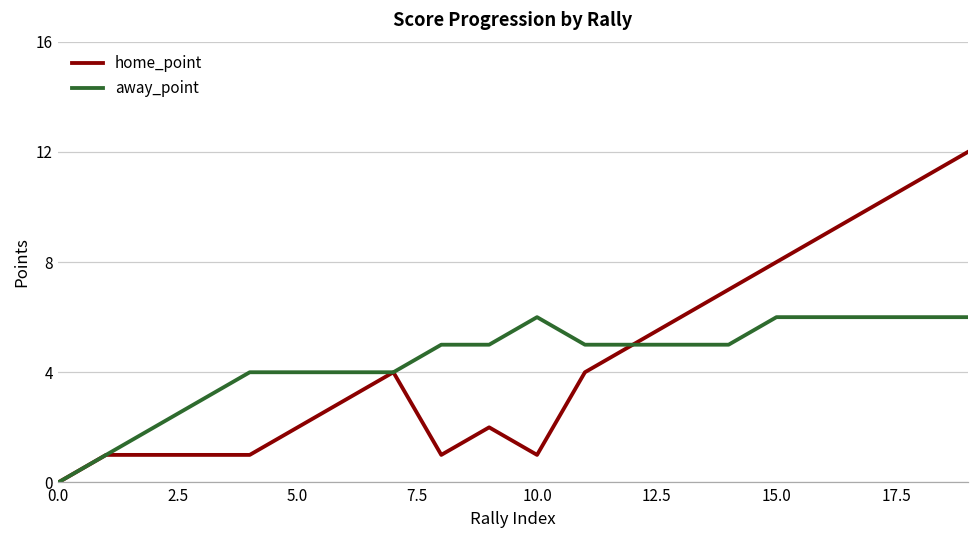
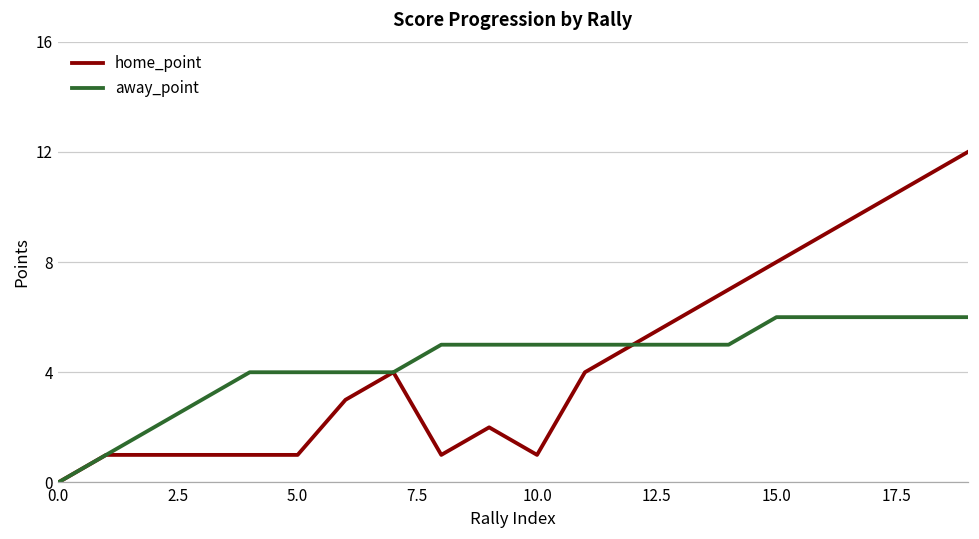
  {
    "home_point": {
-     "5.0": 2,
+     "5.0": 1,
      "10.0": 1,
      "15.0": 8
    },
    "away_point": {
      "5.0": 4,
-     "10.0": 6,
+     "10.0": 5,
      "15.0": 6
    }
  }
